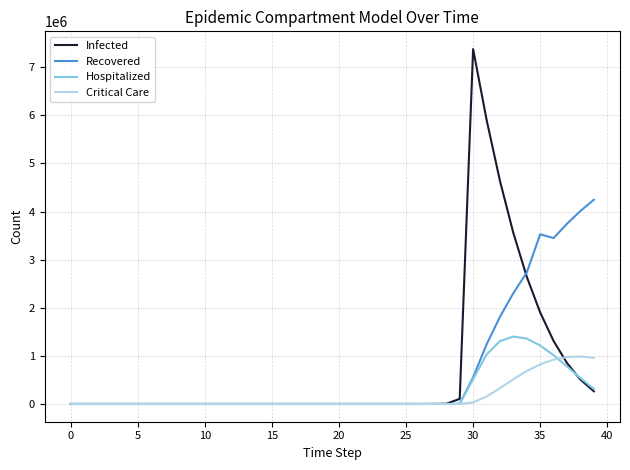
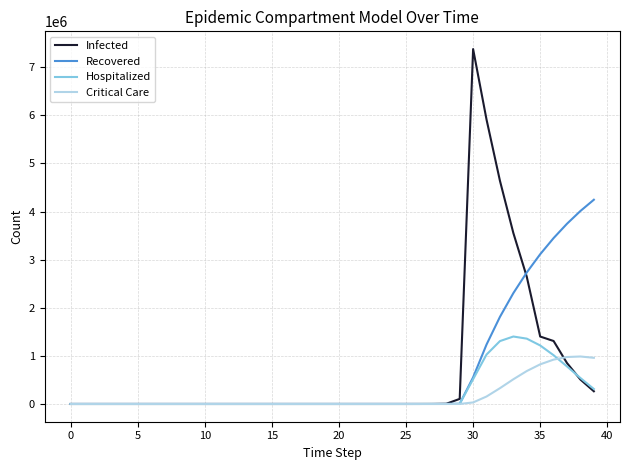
  {
    "Infected": {
      "30": 7400000,
-     "35": 1900000
+     "35": 1400000
    },
    "Recovered": {
-     "35": 3500000
+     "35": 3100000
    }
  }
